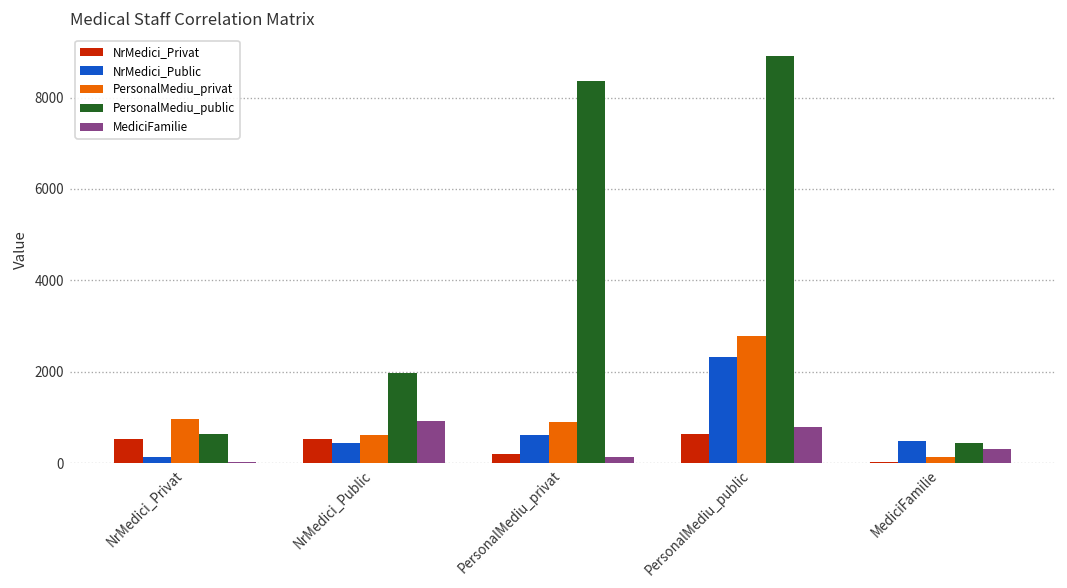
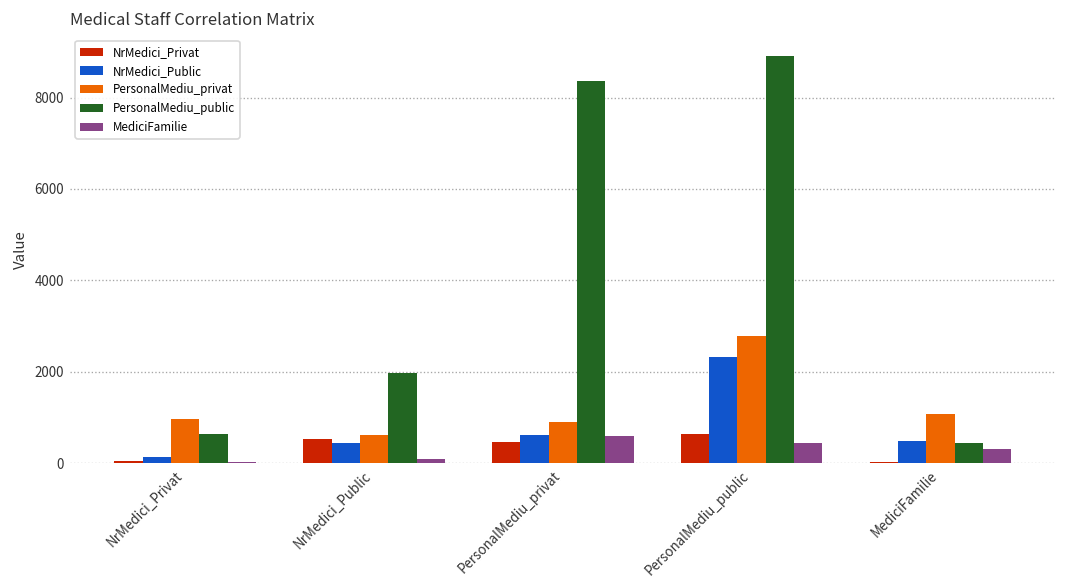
  {
    "NrMedici_Privat": {
-     "NrMedici_Privat": 500,
+     "NrMedici_Privat": 0,
      "NrMedici_Public": 500,
-     "PersonalMediu_privat": 200,
+     "PersonalMediu_privat": 500,
      "PersonalMediu_public": 600
    },
    "NrMedici_Public": {
      "NrMedici_Privat": 100,
      "NrMedici_Public": 400,
      "PersonalMediu_privat": 600,
      "PersonalMediu_public": 2300,
      "MediciFamilie": 500
    },
    "PersonalMediu_privat": {
      "NrMedici_Privat": 1000,
      "NrMedici_Public": 600,
      "PersonalMediu_privat": 900,
      "PersonalMediu_public": 2800,
-     "MediciFamilie": 100
+     "MediciFamilie": 1100
    },
    "PersonalMediu_public": {
      "NrMedici_Privat": 600,
      "NrMedici_Public": 2000,
      "PersonalMediu_privat": 8400,
      "PersonalMediu_public": 8900,
      "MediciFamilie": 500
    },
    "MediciFamilie": {
-     "NrMedici_Public": 900,
-     "PersonalMediu_privat": 100,
-     "PersonalMediu_public": 800,
+     "NrMedici_Public": 100,
+     "PersonalMediu_privat": 600,
+     "PersonalMediu_public": 500,
      "MediciFamilie": 300
    }
  }
